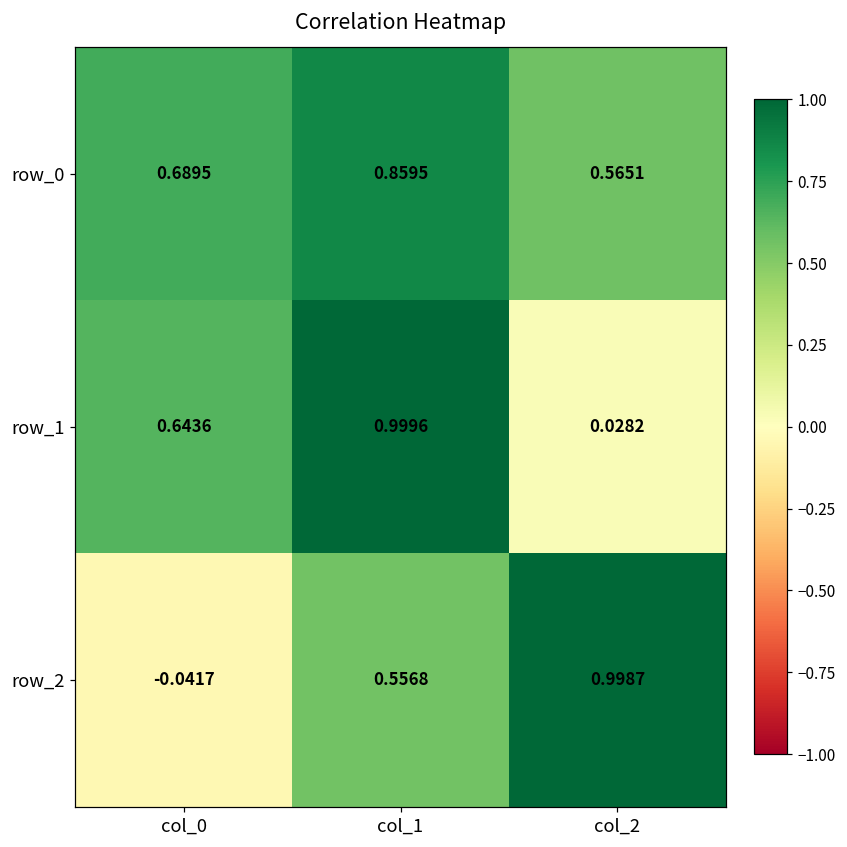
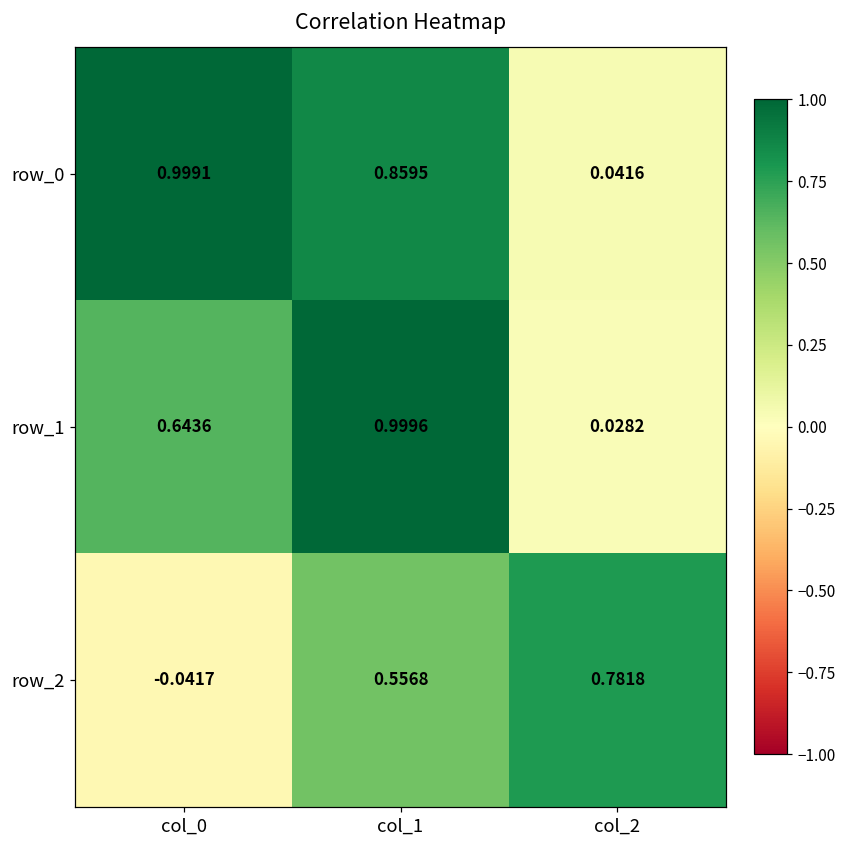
  {
    "row_0": {
-     "col_0": 0.6895,
+     "col_0": 0.9991,
      "col_1": 0.8595,
-     "col_2": 0.5651
+     "col_2": 0.0416
    },
    "row_1": {
      "col_0": 0.6436,
      "col_1": 0.9996,
      "col_2": 0.0282
    },
    "row_2": {
      "col_0": -0.0417,
      "col_1": 0.5568,
-     "col_2": 0.9987
+     "col_2": 0.7818
    }
  }
